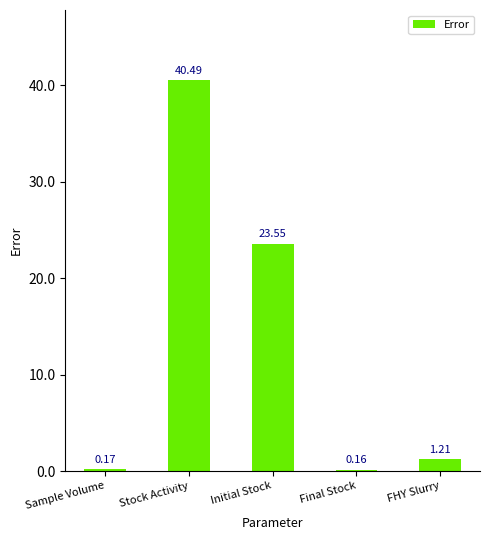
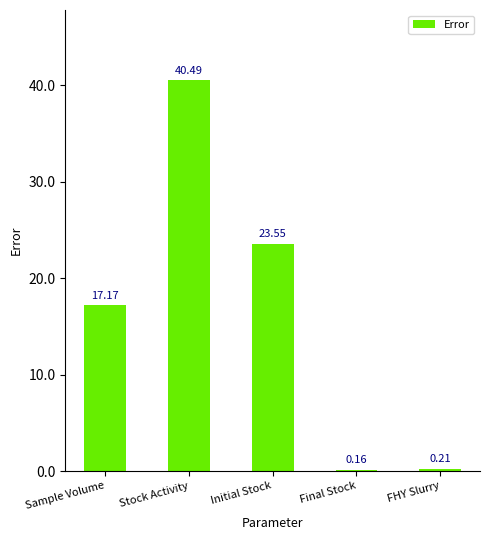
  {
-   "Sample Volume": 0.17,
+   "Sample Volume": 17.17,
    "Stock Activity": 40.49,
    "Initial Stock": 23.55,
    "Final Stock": 0.16,
-   "FHY Slurry": 1.21
+   "FHY Slurry": 0.21
  }
